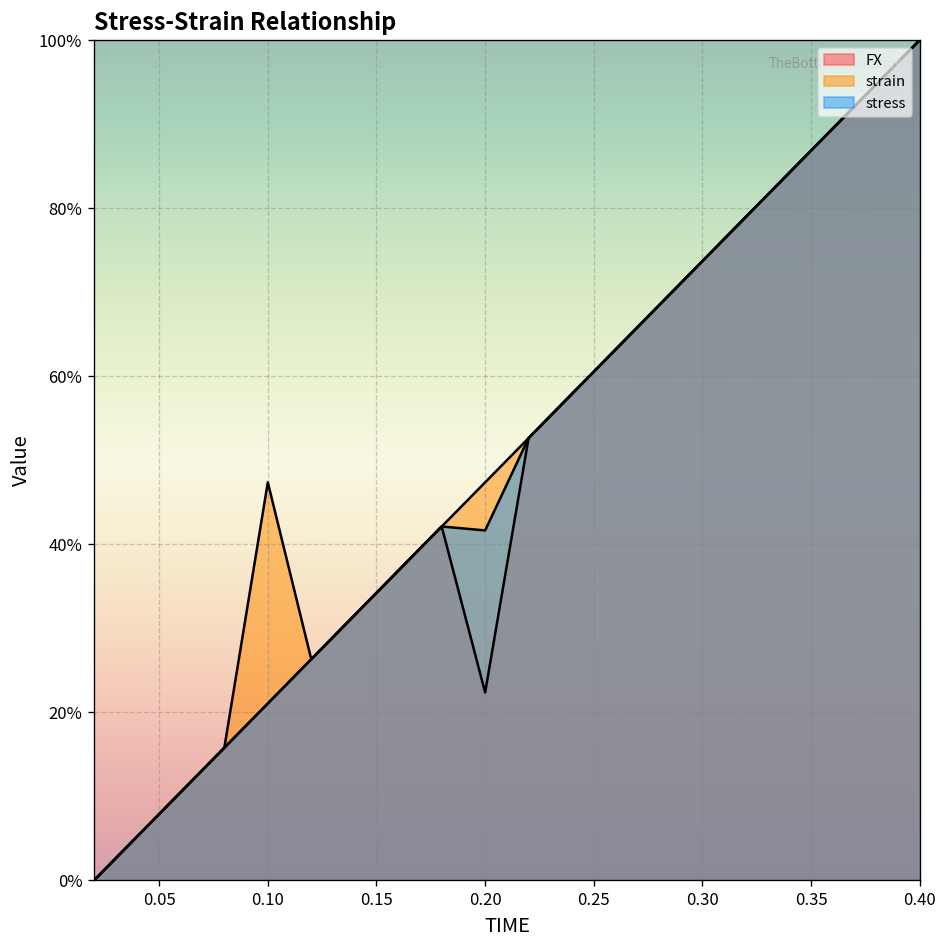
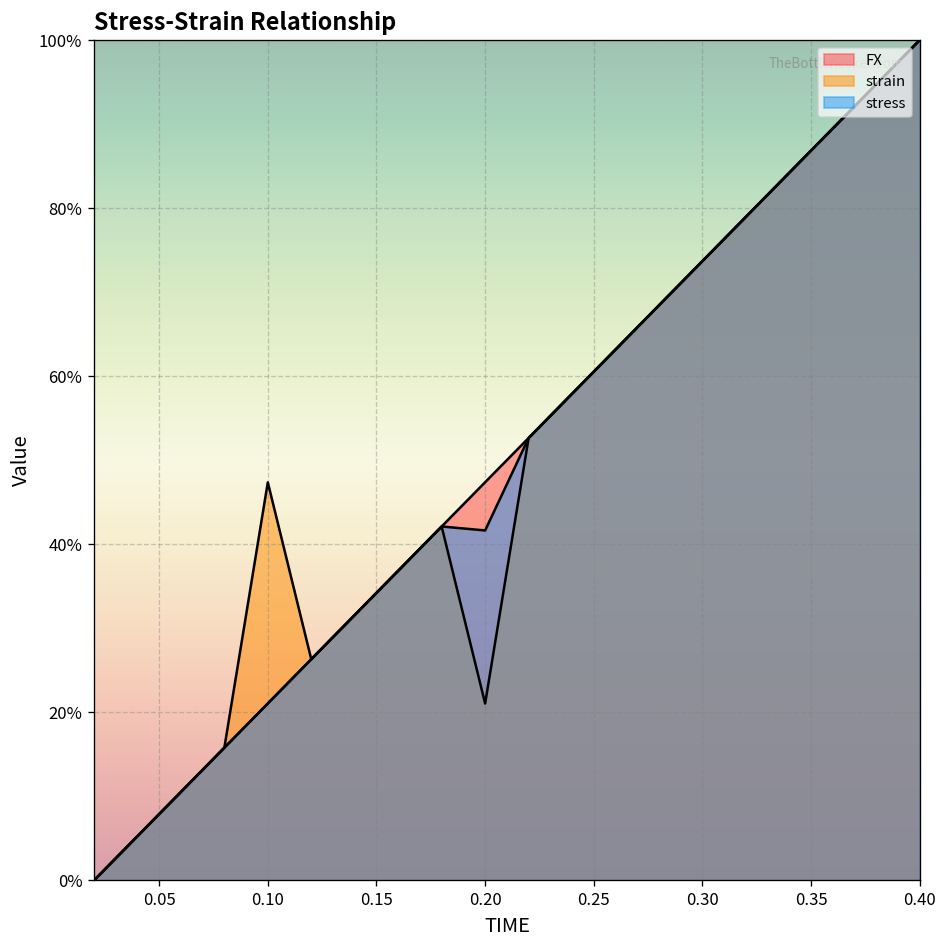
  {
    "FX": {
-     "0.20": "22%"
+     "0.20": "47%"
    },
    "strain": {
      "0.10": "47%",
-     "0.20": "47%"
+     "0.20": "21%"
    },
    "stress": {
      "0.20": "42%"
    }
  }
